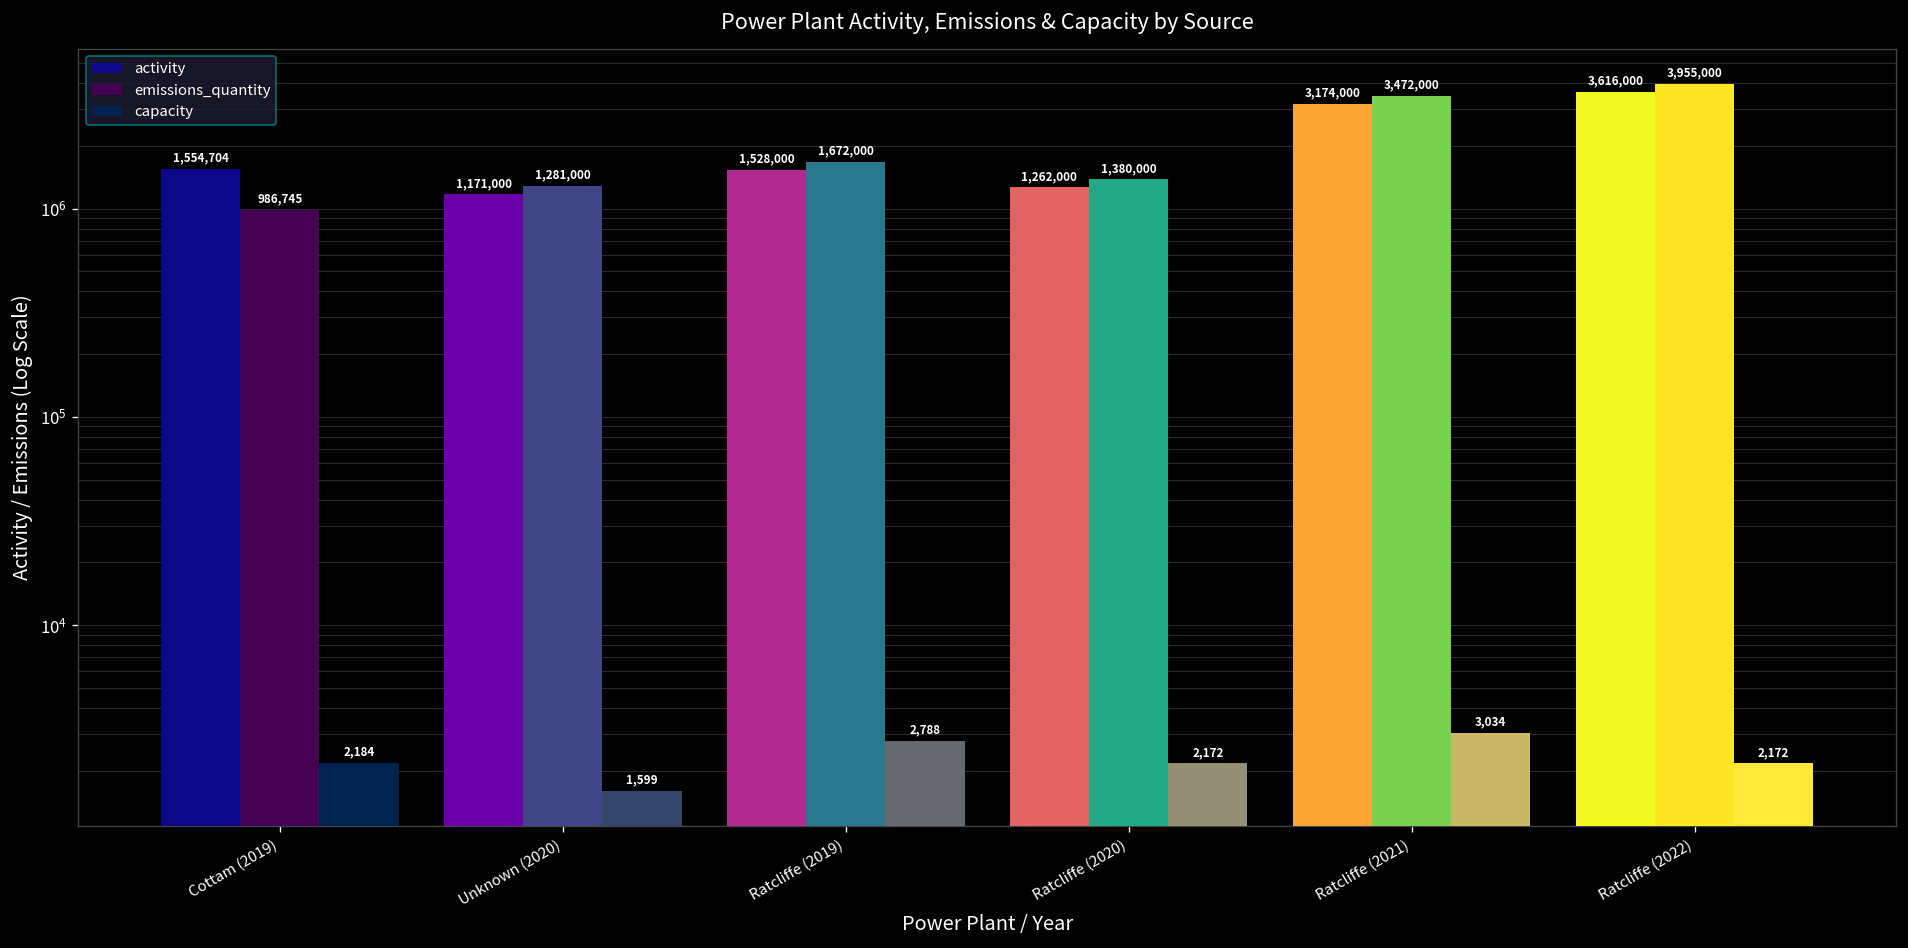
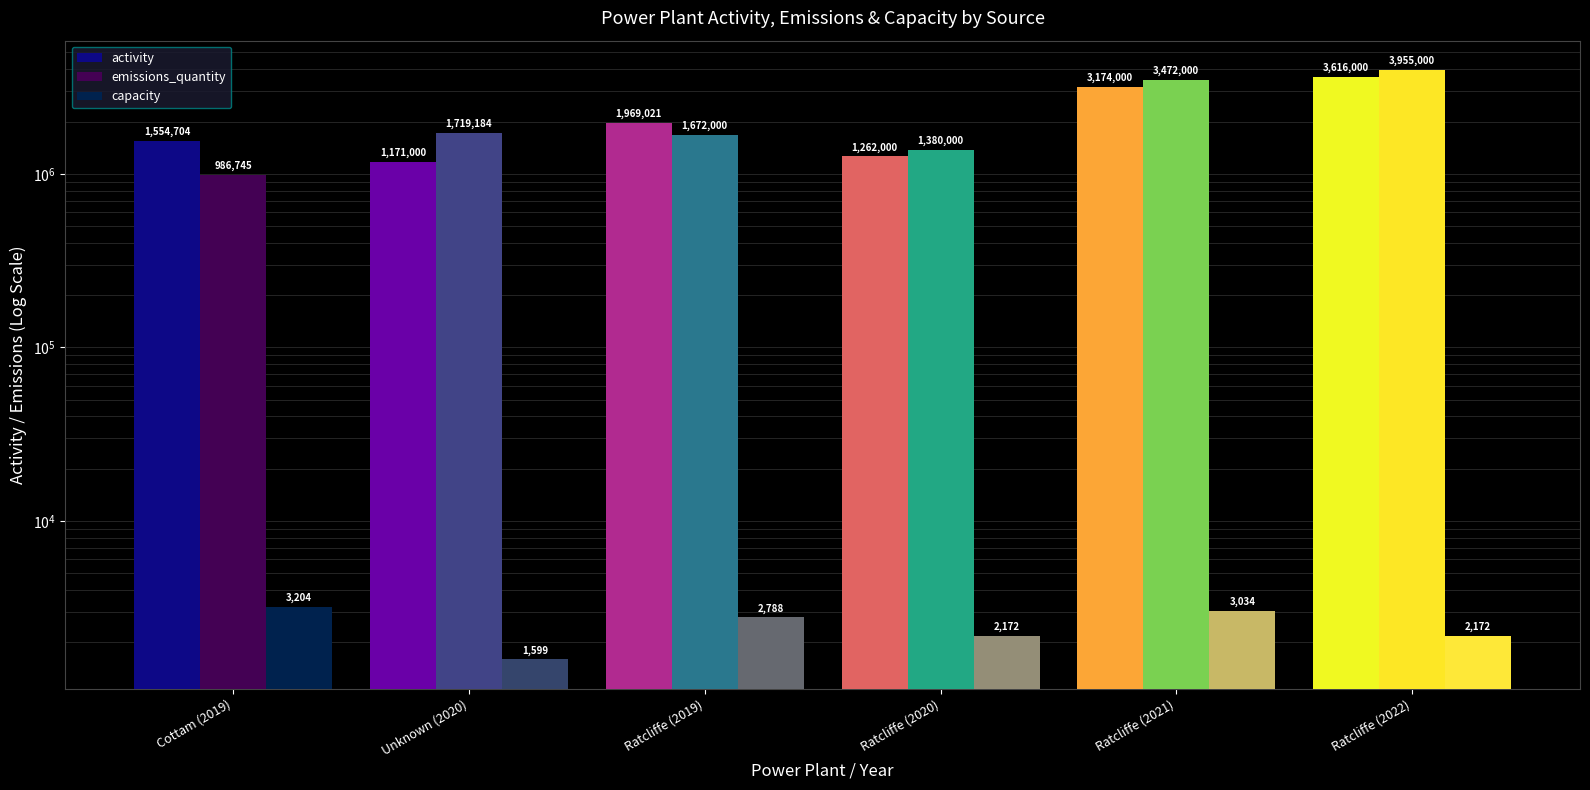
  {
    "activity": {
      "Cottam (2019)": "1,554,704",
      "Unknown (2020)": "1,171,000",
-     "Ratcliffe (2019)": "1,528,000",
+     "Ratcliffe (2019)": "1,969,021",
      "Ratcliffe (2020)": "1,262,000",
      "Ratcliffe (2021)": "3,174,000",
      "Ratcliffe (2022)": "3,616,000"
    },
    "emissions_quantity": {
      "Cottam (2019)": "986,745",
-     "Unknown (2020)": "1,281,000",
+     "Unknown (2020)": "1,719,184",
      "Ratcliffe (2019)": "1,672,000",
      "Ratcliffe (2020)": "1,380,000",
      "Ratcliffe (2021)": "3,472,000",
      "Ratcliffe (2022)": "3,955,000"
    },
    "capacity": {
-     "Cottam (2019)": "2,184",
+     "Cottam (2019)": "3,204",
      "Unknown (2020)": "1,599",
      "Ratcliffe (2019)": "2,788",
      "Ratcliffe (2020)": "2,172",
      "Ratcliffe (2021)": "3,034",
      "Ratcliffe (2022)": "2,172"
    }
  }
